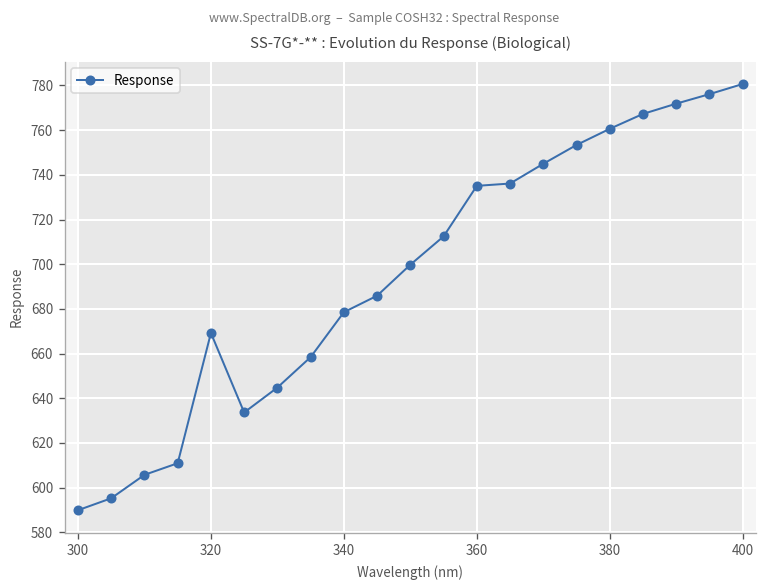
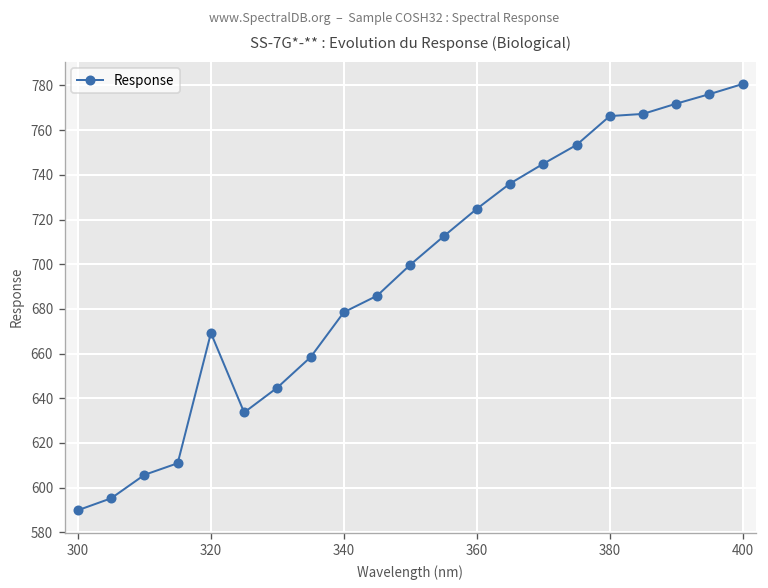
  {
    "Response": {
      "300": 590,
      "320": 669,
      "340": 679,
-     "360": 735,
-     "380": 761,
+     "360": 725,
+     "380": 766,
      "400": 781
    }
  }
